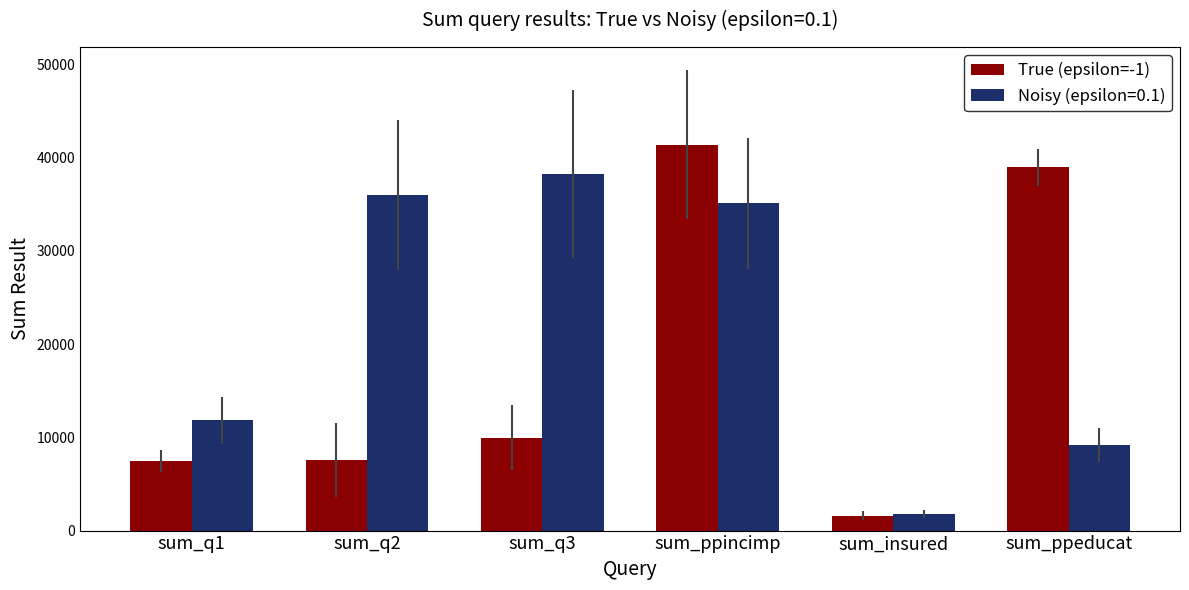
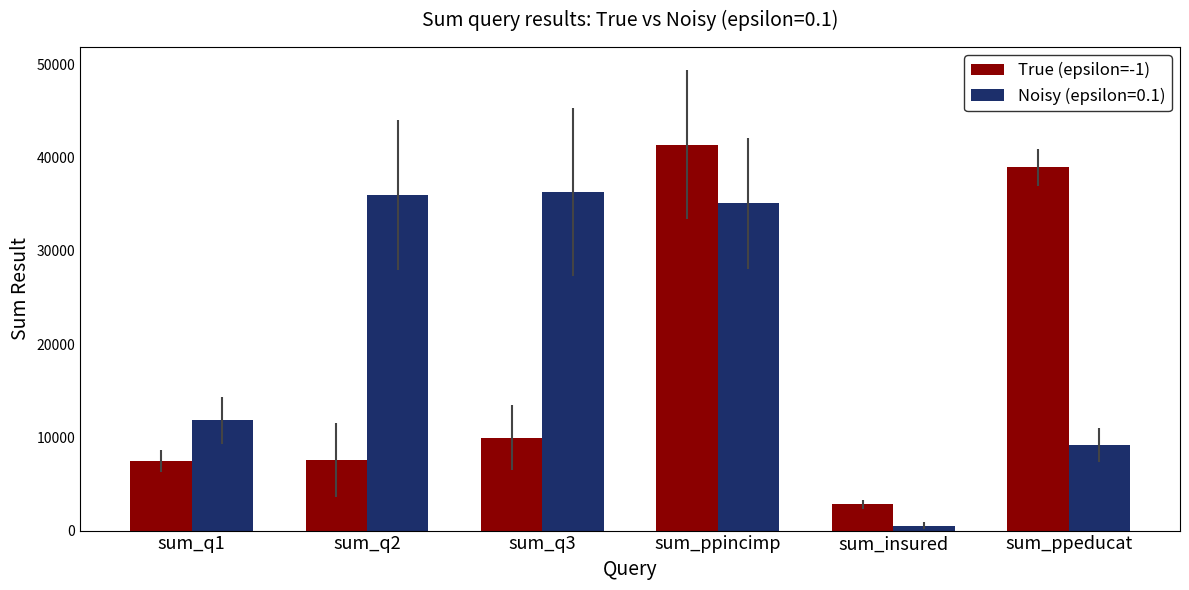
  {
    "True (epsilon=-1)": {
      "sum_q1": 7000,
      "sum_q2": 8000,
      "sum_q3": 10000,
      "sum_ppincimp": 41000,
-     "sum_insured": 2000,
+     "sum_insured": 3000,
      "sum_ppeducat": 39000
    },
    "Noisy (epsilon=0.1)": {
      "sum_q1": 12000,
      "sum_q2": 36000,
-     "sum_q3": 38000,
+     "sum_q3": 36000,
      "sum_ppincimp": 35000,
-     "sum_insured": 2000,
+     "sum_insured": 1000,
      "sum_ppeducat": 9000
    }
  }
